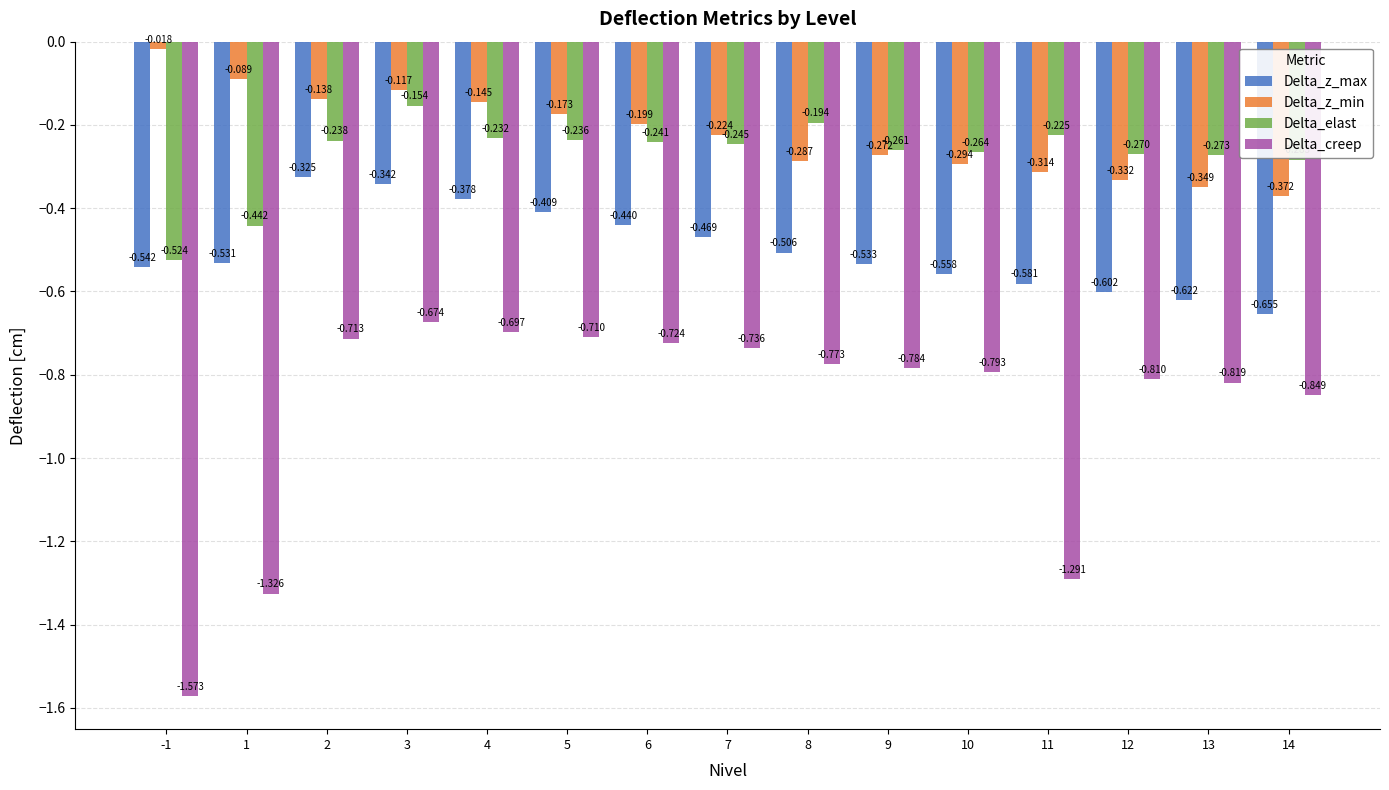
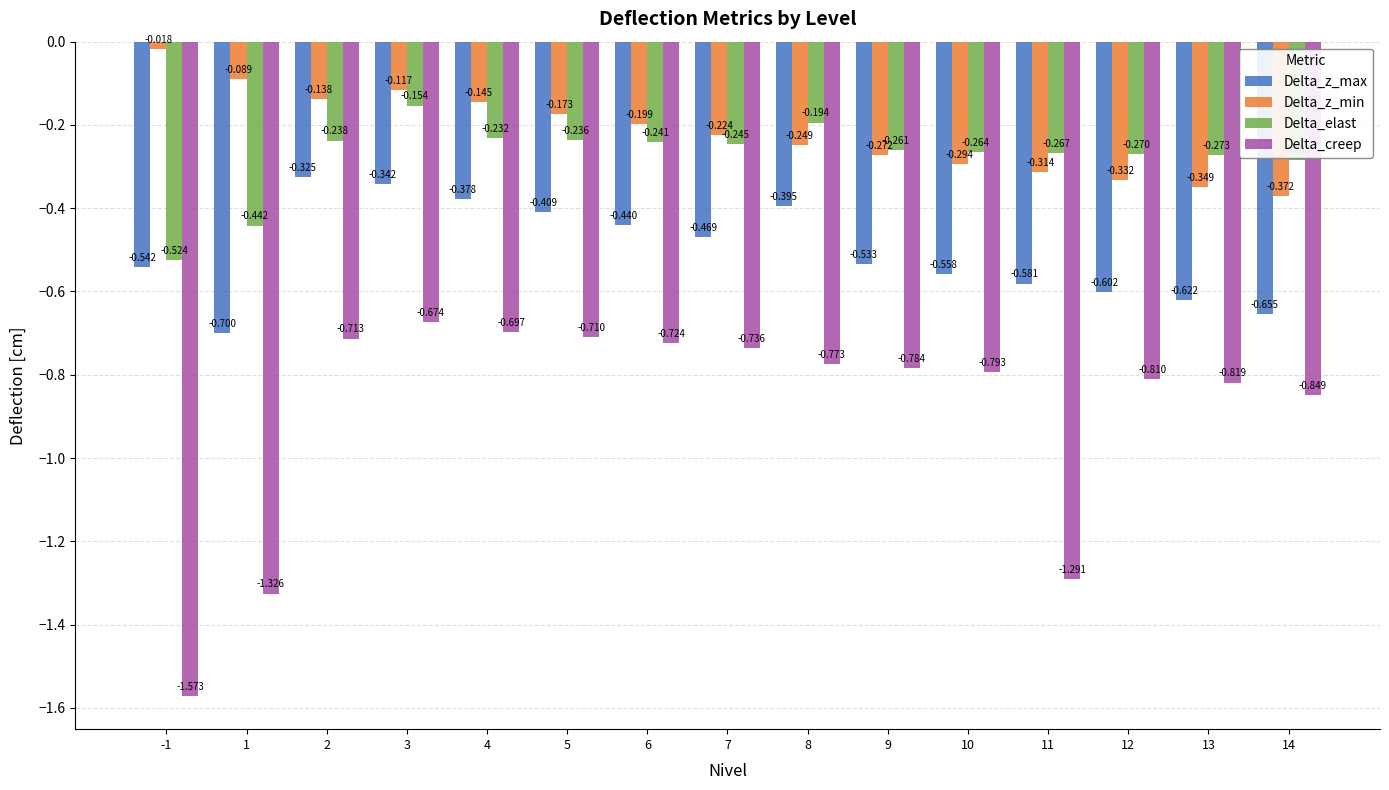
  {
    "Delta_z_max": {
      "-1": -0.542,
-     "1": -0.531,
+     "1": -0.700,
      "2": -0.325,
      "3": -0.342,
      "4": -0.378,
      "5": -0.409,
      "6": -0.440,
      "7": -0.469,
-     "8": -0.506,
+     "8": -0.395,
      "9": -0.533,
      "10": -0.558,
      "11": -0.581,
      "12": -0.602,
      "13": -0.622,
      "14": -0.655
    },
    "Delta_z_min": {
      "-1": -0.018,
      "1": -0.089,
      "2": -0.138,
      "3": -0.117,
      "4": -0.145,
      "5": -0.173,
      "6": -0.199,
      "7": -0.224,
-     "8": -0.287,
+     "8": -0.249,
      "10": -0.294,
      "11": -0.314,
      "12": -0.332,
      "13": -0.349,
      "14": -0.372
    },
    "Delta_elast": {
      "-1": -0.524,
      "1": -0.442,
      "2": -0.238,
      "3": -0.154,
      "4": -0.232,
      "5": -0.236,
      "6": -0.241,
      "7": -0.245,
      "8": -0.194,
      "10": -0.264,
-     "11": -0.225,
+     "11": -0.267,
      "12": -0.270,
      "13": -0.273
    },
    "Delta_creep": {
      "-1": -1.573,
      "1": -1.326,
      "2": -0.713,
      "3": -0.674,
      "4": -0.697,
      "5": -0.710,
      "6": -0.724,
      "7": -0.736,
      "8": -0.773,
      "9": -0.784,
      "10": -0.793,
      "11": -1.291,
      "12": -0.810,
      "13": -0.819,
      "14": -0.849
    }
  }
